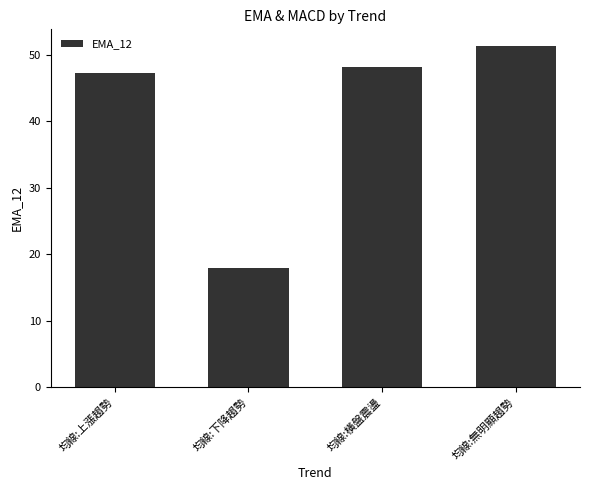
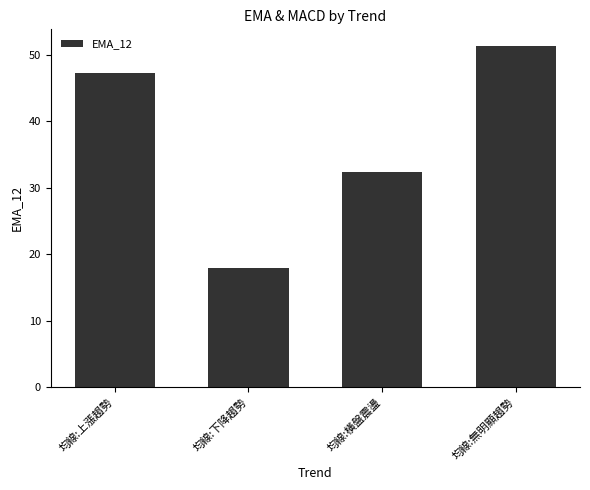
  {
    "均線:上漲趨勢": 47,
    "均線:下降趨勢": 18,
-   "均線:橫盤震盪": 48,
+   "均線:橫盤震盪": 32,
    "均線:無明顯趨勢": 51
  }
